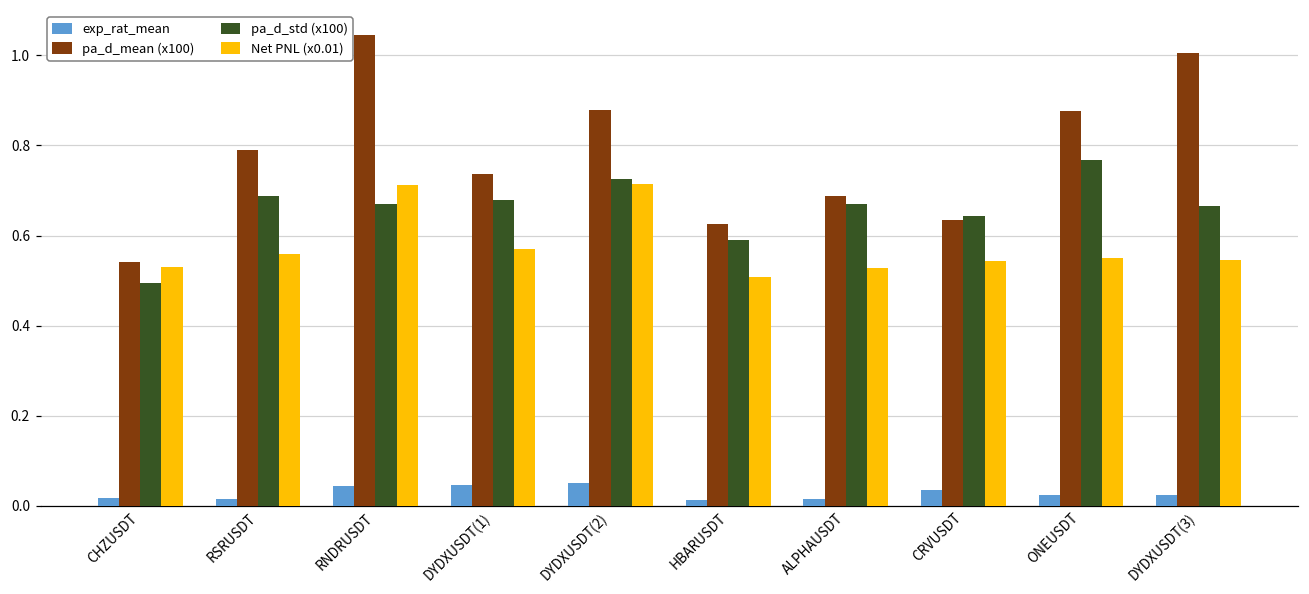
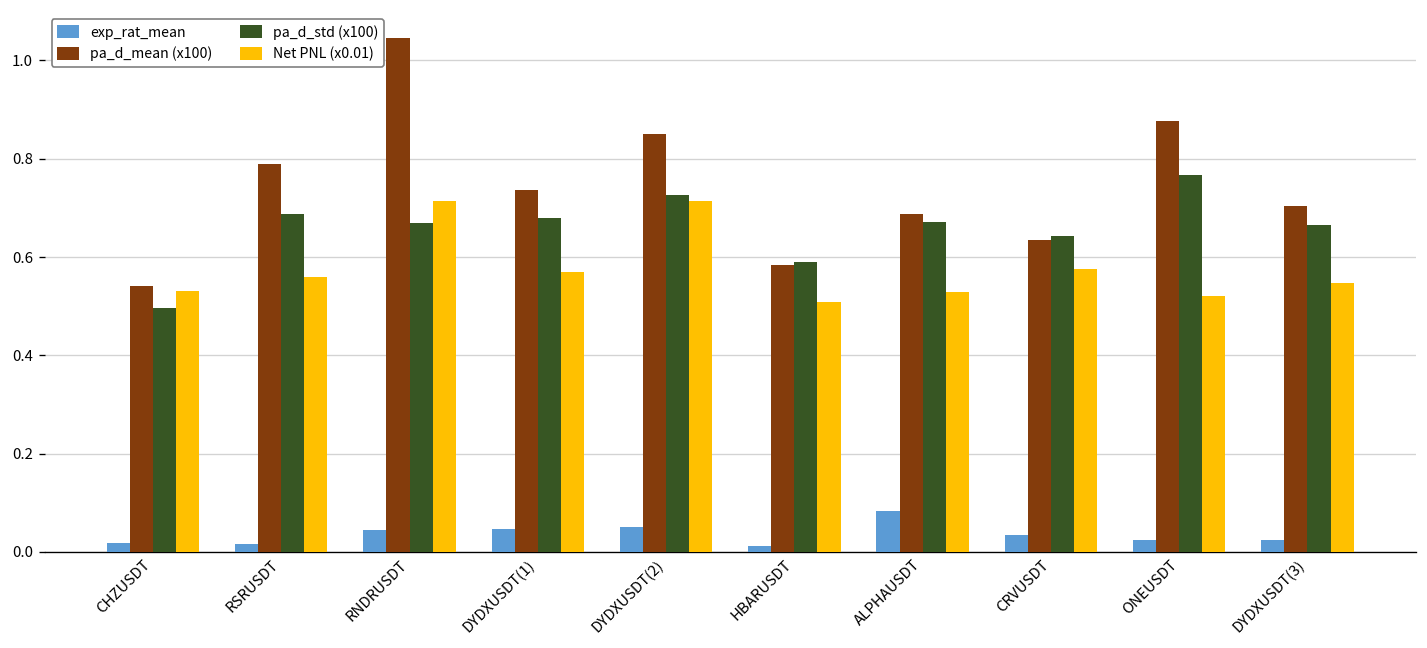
  {
    "exp_rat_mean": {
      "CHZUSDT": 0.02,
      "RSRUSDT": 0.02,
      "RNDRUSDT": 0.04,
      "DYDXUSDT(1)": 0.05,
      "DYDXUSDT(2)": 0.05,
      "HBARUSDT": 0.01,
-     "ALPHAUSDT": 0.01,
+     "ALPHAUSDT": 0.08,
      "CRVUSDT": 0.03,
      "ONEUSDT": 0.02,
      "DYDXUSDT(3)": 0.02
    },
    "pa_d_mean (x100)": {
      "CHZUSDT": 0.54,
      "RSRUSDT": 0.79,
      "RNDRUSDT": 1.05,
      "DYDXUSDT(1)": 0.74,
-     "DYDXUSDT(2)": 0.88,
-     "HBARUSDT": 0.63,
+     "DYDXUSDT(2)": 0.85,
+     "HBARUSDT": 0.58,
      "ALPHAUSDT": 0.69,
      "CRVUSDT": 0.64,
      "ONEUSDT": 0.88,
-     "DYDXUSDT(3)": 1.00
+     "DYDXUSDT(3)": 0.70
    },
    "pa_d_std (x100)": {
      "CHZUSDT": 0.50,
      "RSRUSDT": 0.69,
      "RNDRUSDT": 0.67,
      "DYDXUSDT(1)": 0.68,
      "DYDXUSDT(2)": 0.73,
      "HBARUSDT": 0.59,
      "ALPHAUSDT": 0.67,
      "CRVUSDT": 0.64,
      "ONEUSDT": 0.77,
      "DYDXUSDT(3)": 0.67
    },
    "Net PNL (x0.01)": {
      "CHZUSDT": 0.53,
      "RSRUSDT": 0.56,
      "RNDRUSDT": 0.71,
      "DYDXUSDT(1)": 0.57,
      "DYDXUSDT(2)": 0.71,
      "HBARUSDT": 0.51,
      "ALPHAUSDT": 0.53,
-     "CRVUSDT": 0.54,
-     "ONEUSDT": 0.55,
+     "CRVUSDT": 0.57,
+     "ONEUSDT": 0.52,
      "DYDXUSDT(3)": 0.55
    }
  }
